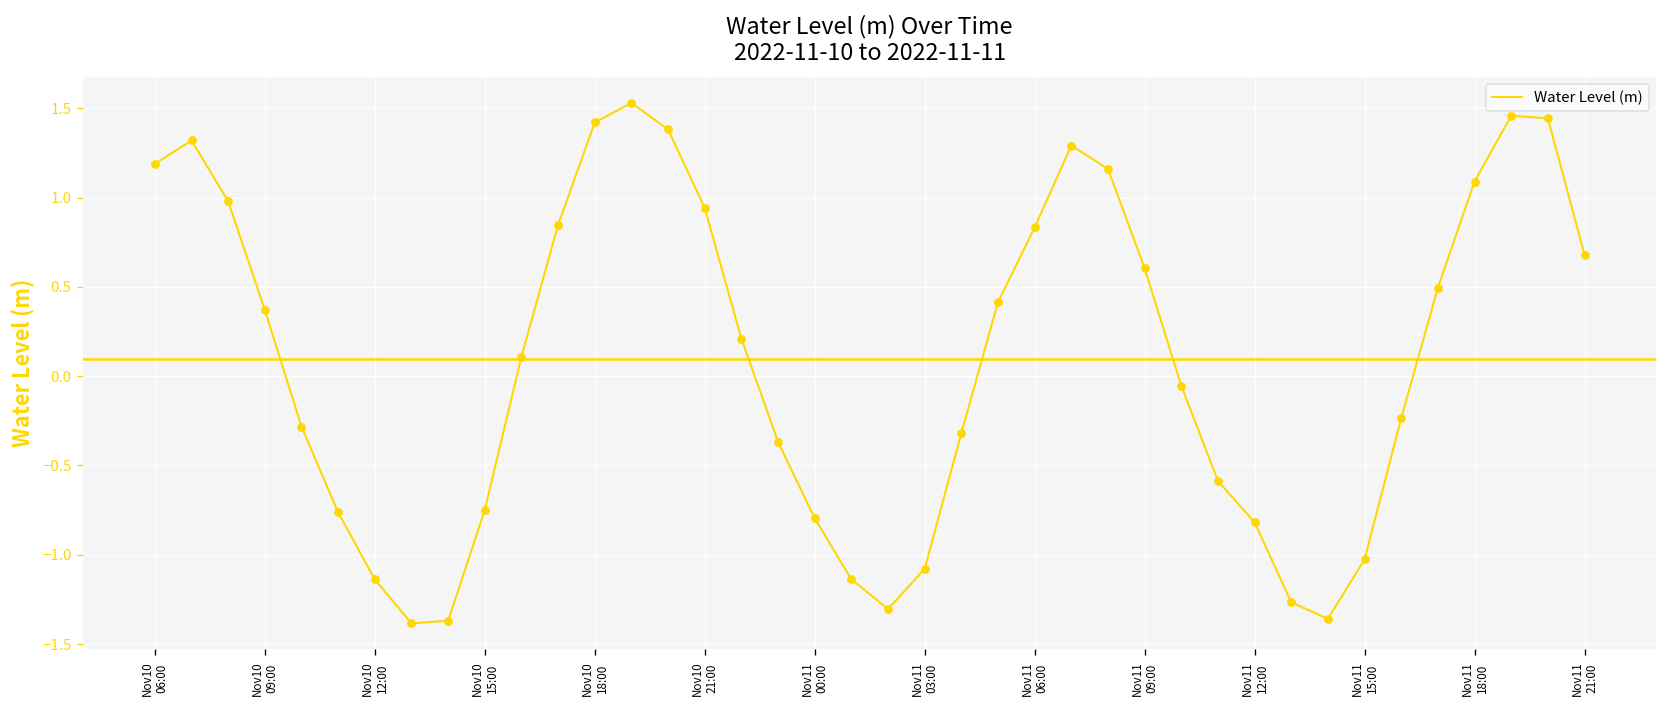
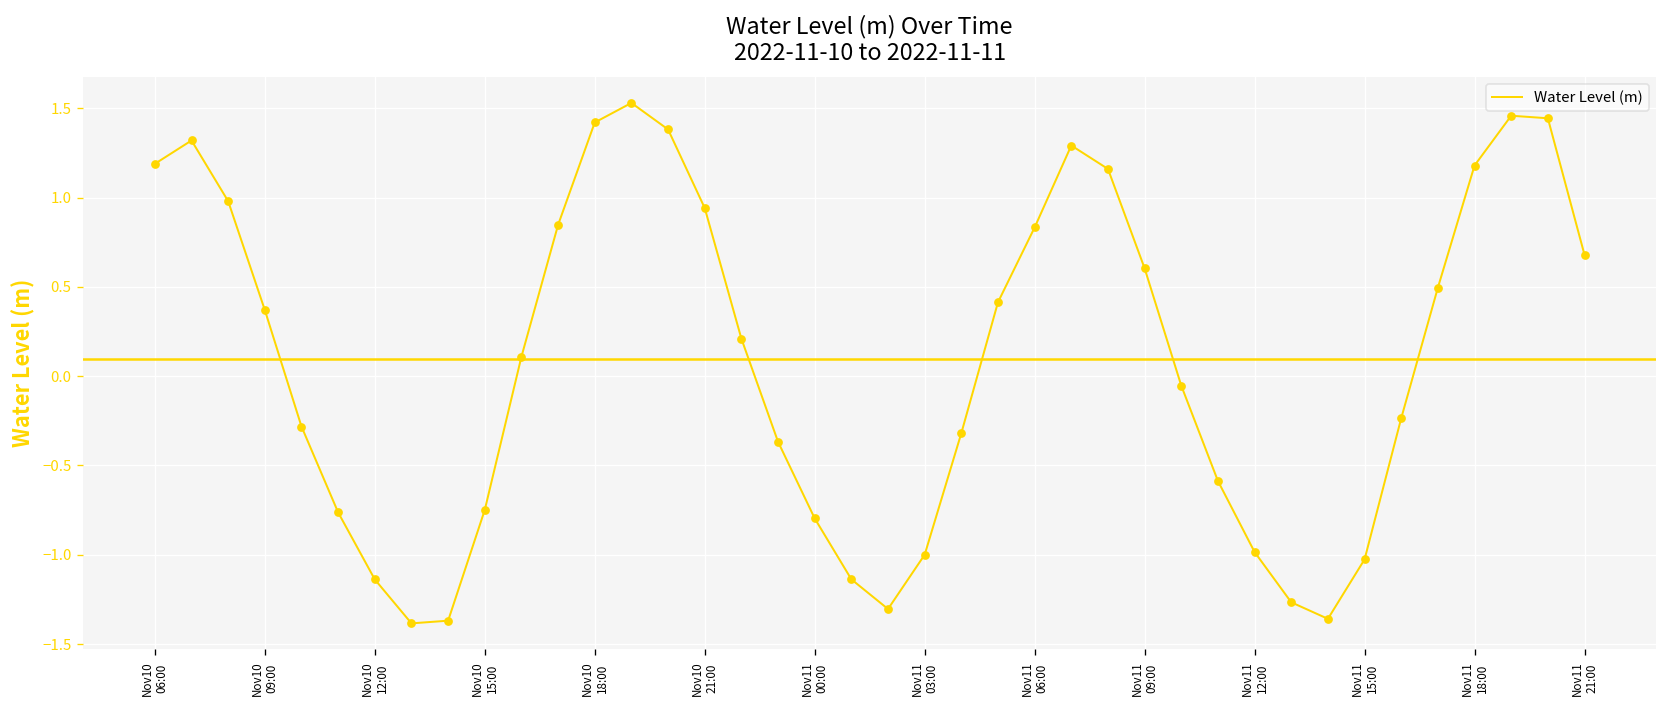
  {
    "Nov10 06:00": 1.19,
    "Nov10 09:00": 0.37,
    "Nov10 12:00": -1.14,
    "Nov10 15:00": -0.75,
    "Nov10 18:00": 1.42,
    "Nov10 21:00": 0.94,
    "Nov11 00:00": -0.80,
-   "Nov11 03:00": -1.08,
+   "Nov11 03:00": -1.00,
    "Nov11 06:00": 0.83,
    "Nov11 09:00": 0.60,
-   "Nov11 12:00": -0.82,
+   "Nov11 12:00": -0.98,
    "Nov11 15:00": -1.03,
-   "Nov11 18:00": 1.09,
+   "Nov11 18:00": 1.18,
    "Nov11 21:00": 0.68
  }
